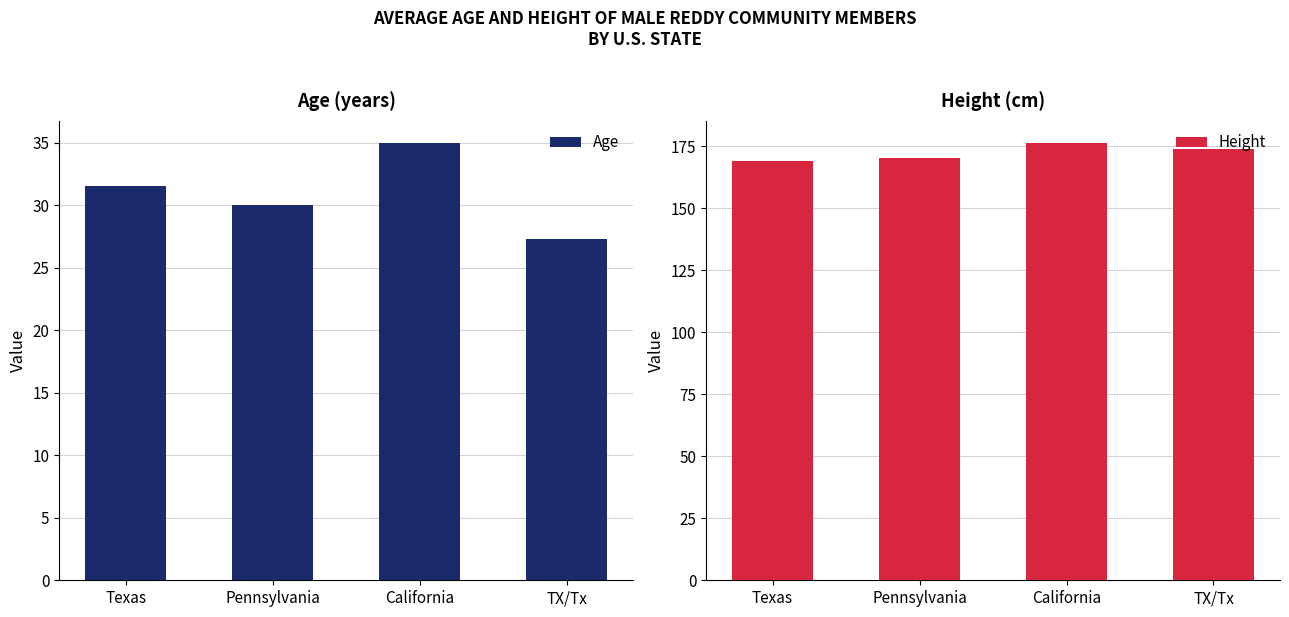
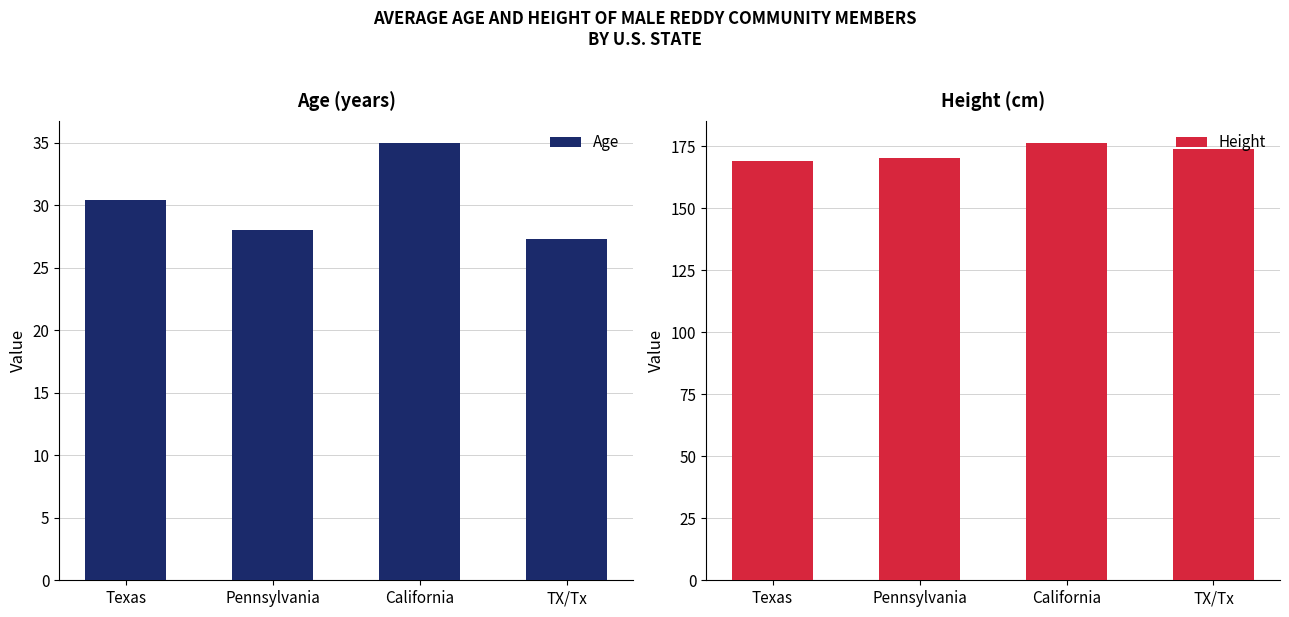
  {
    "Age (years)": {
-     "Texas": 31.5,
-     "Pennsylvania": 30,
+     "Texas": 30.4,
+     "Pennsylvania": 28,
      "California": 35.0,
      "TX/Tx": 27.3
    },
    "Height (cm)": {
      "Texas": 169,
      "Pennsylvania": 170,
      "California": 177,
      "TX/Tx": 174
    }
  }
